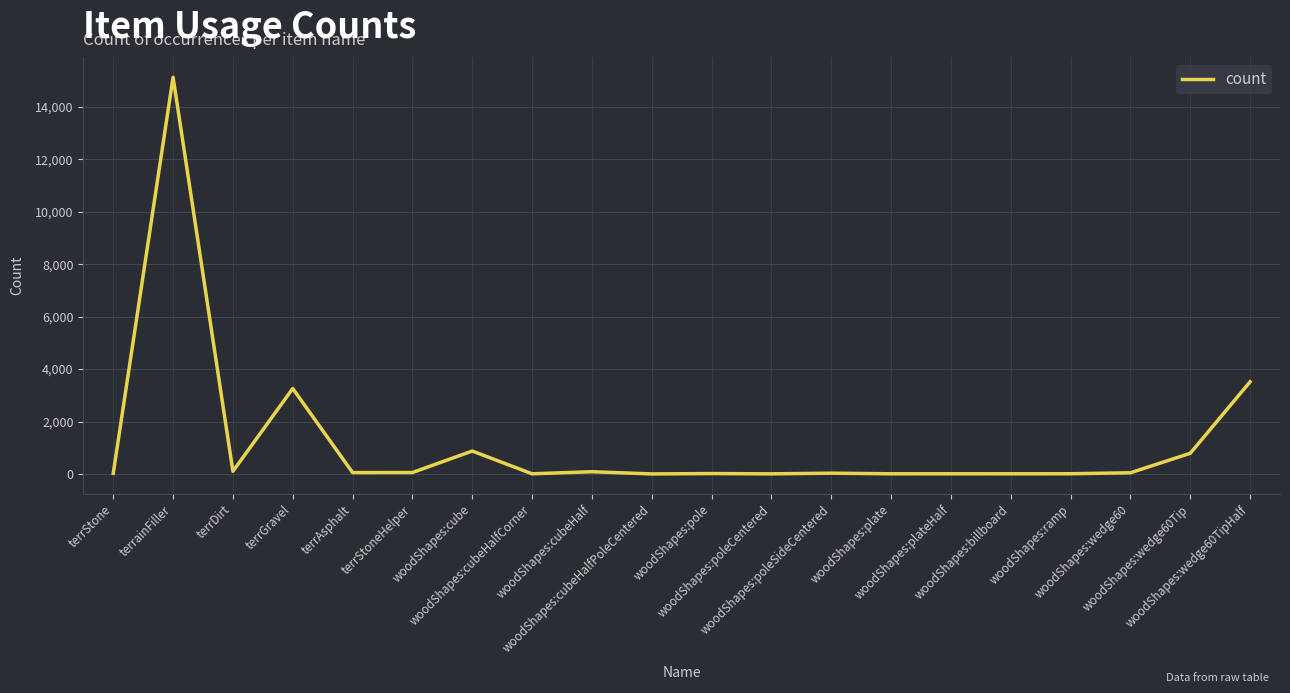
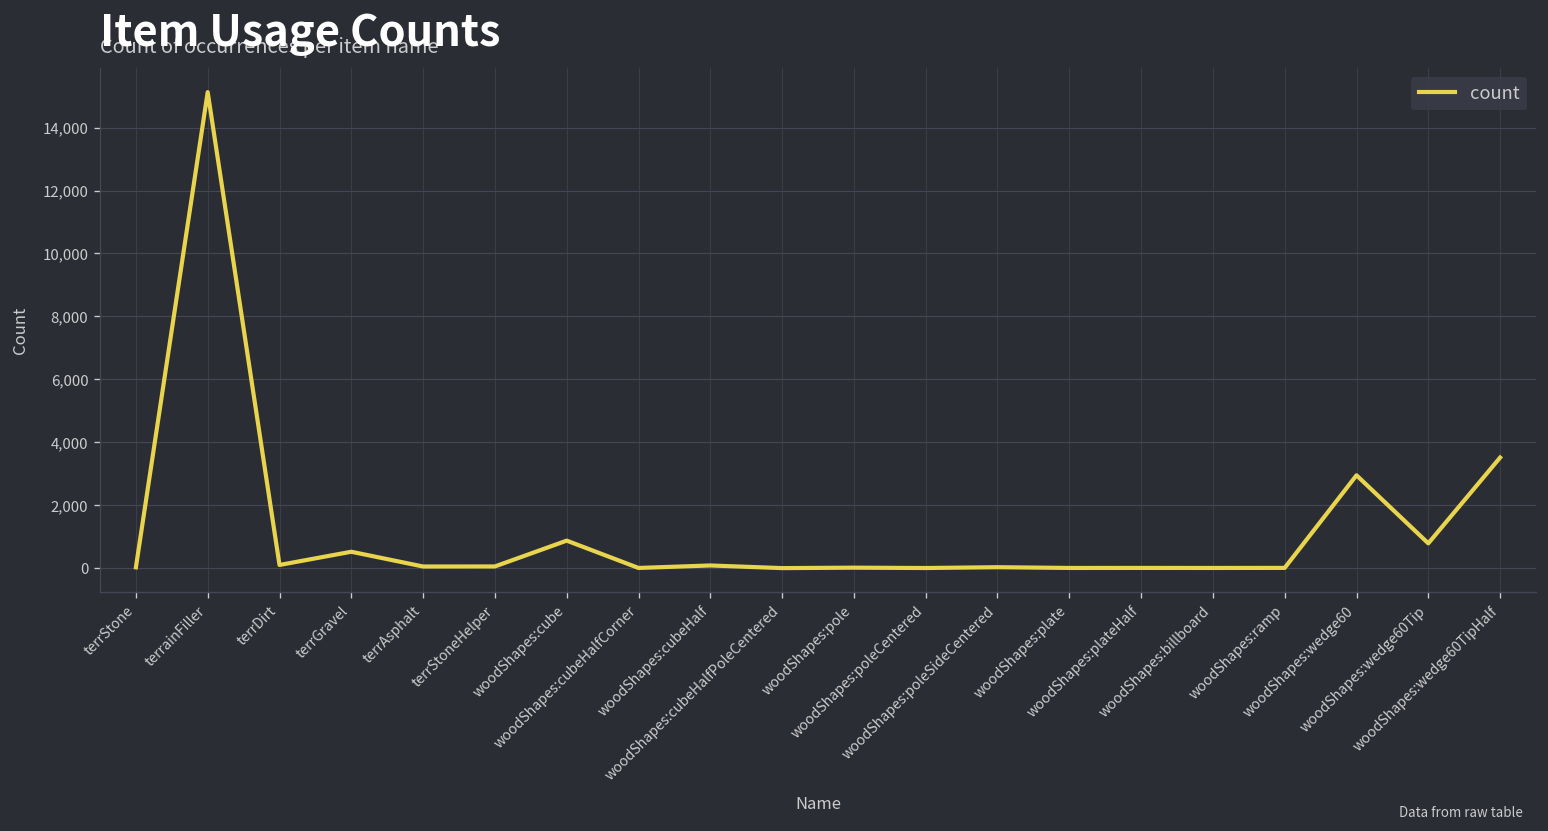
  {
    "terrStone": "0",
    "terrainFiller": "15,100",
    "terrDirt": "100",
-   "terrGravel": "3,300",
+   "terrGravel": "500",
    "terrAsphalt": "100",
    "terrStoneHelper": "100",
    "woodShapes:cube": "900",
    "woodShapes:cubeHalfCorner": "0",
    "woodShapes:cubeHalf": "100",
    "woodShapes:cubeHalfPoleCentered": "0",
    "woodShapes:pole": "0",
    "woodShapes:poleCentered": "0",
    "woodShapes:poleSideCentered": "0",
    "woodShapes:plate": "0",
    "woodShapes:plateHalf": "0",
    "woodShapes:billboard": "0",
    "woodShapes:ramp": "0",
-   "woodShapes:wedge60": "0",
+   "woodShapes:wedge60": "3,000",
    "woodShapes:wedge60Tip": "800",
    "woodShapes:wedge60TipHalf": "3,500"
  }
